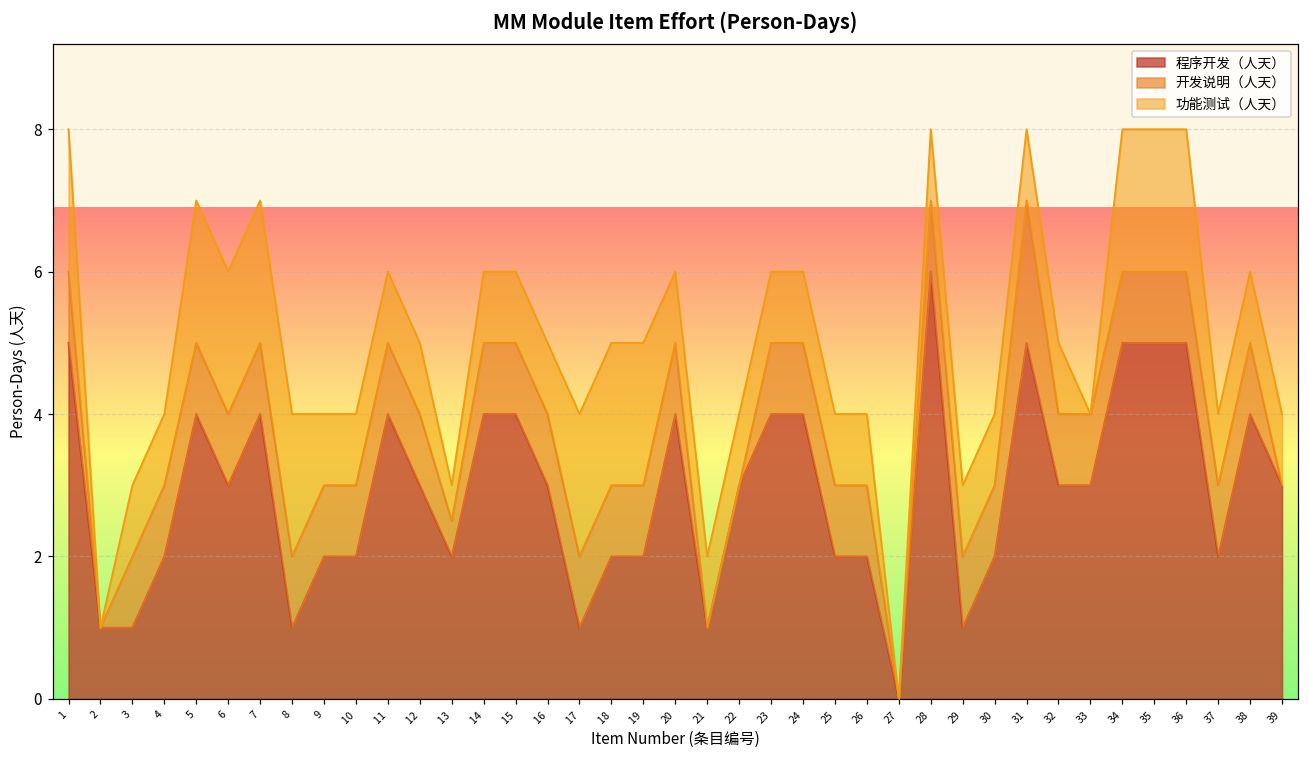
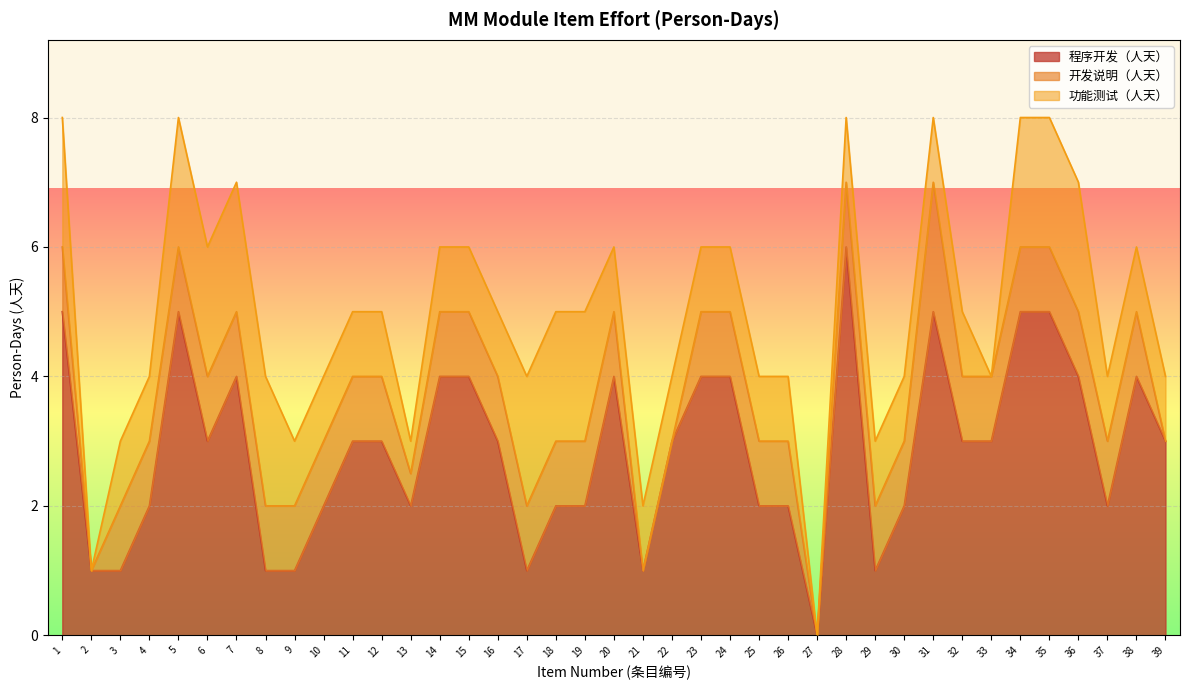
  {
    "程序开发（人天）": {
      "1": 5,
      "3": 1,
      "4": 2,
-     "5": 4,
+     "5": 5,
      "6": 3,
      "7": 4,
      "8": 1,
-     "9": 2,
+     "9": 1,
      "10": 2,
-     "11": 4,
+     "11": 3,
      "12": 3,
      "13": 2,
      "14": 4,
      "15": 4,
      "16": 3,
      "17": 1,
      "18": 2,
      "19": 2,
      "20": 4,
      "23": 4,
      "24": 4,
      "25": 2,
      "26": 2,
      "28": 6,
      "29": 1,
      "30": 2,
      "31": 5,
      "32": 3,
      "33": 3,
      "34": 5,
      "35": 5,
-     "36": 5,
+     "36": 4,
      "37": 2,
      "38": 4
    }
  }
